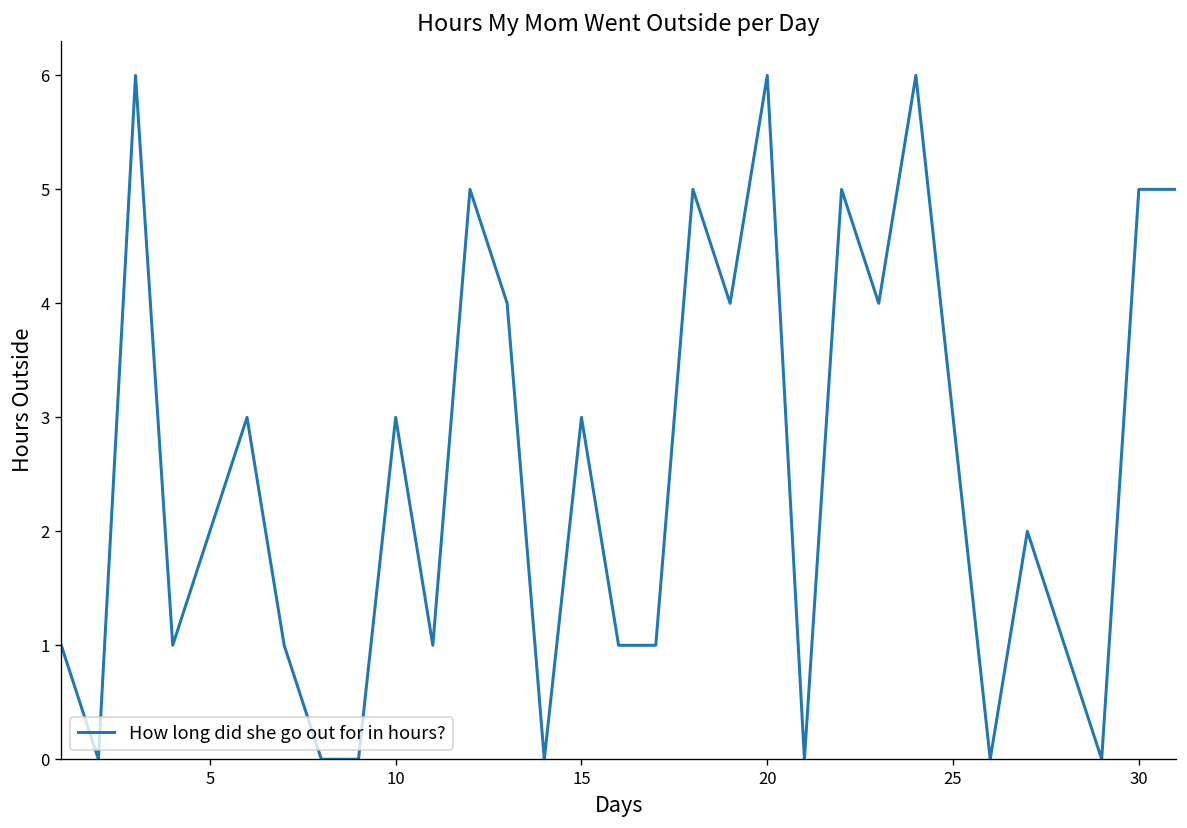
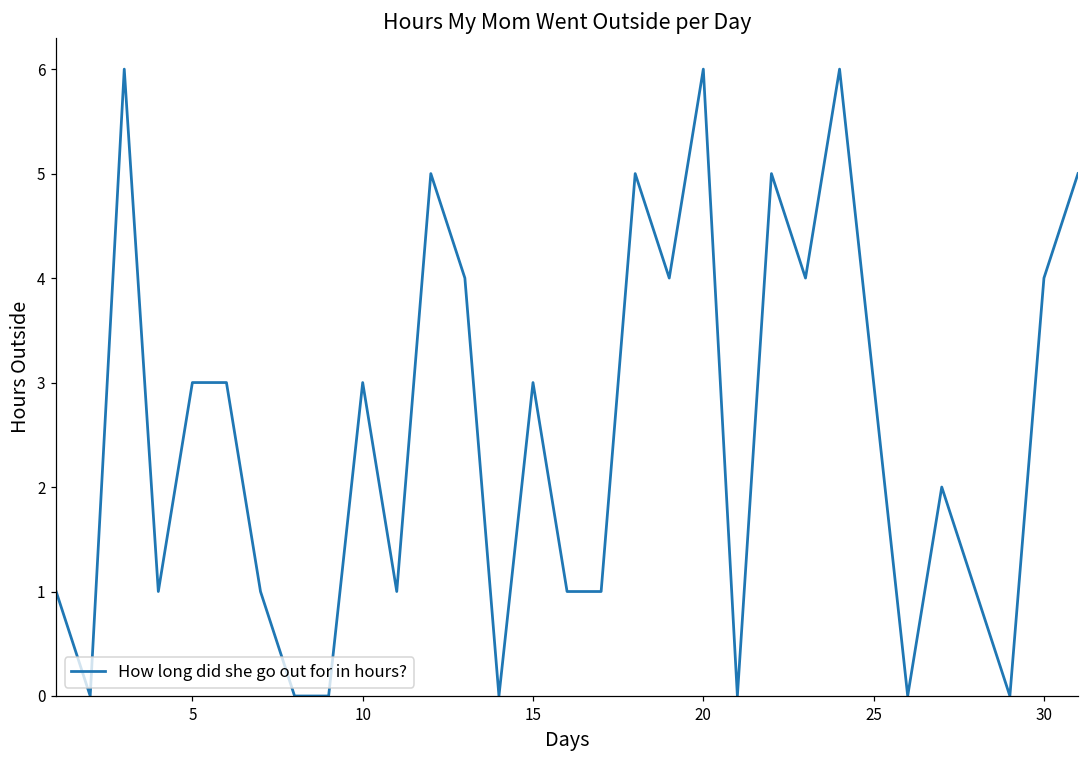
  {
-   "5": 2,
+   "5": 3,
    "10": 3,
    "15": 3,
    "20": 6,
    "25": 3,
-   "30": 5
+   "30": 4
  }
